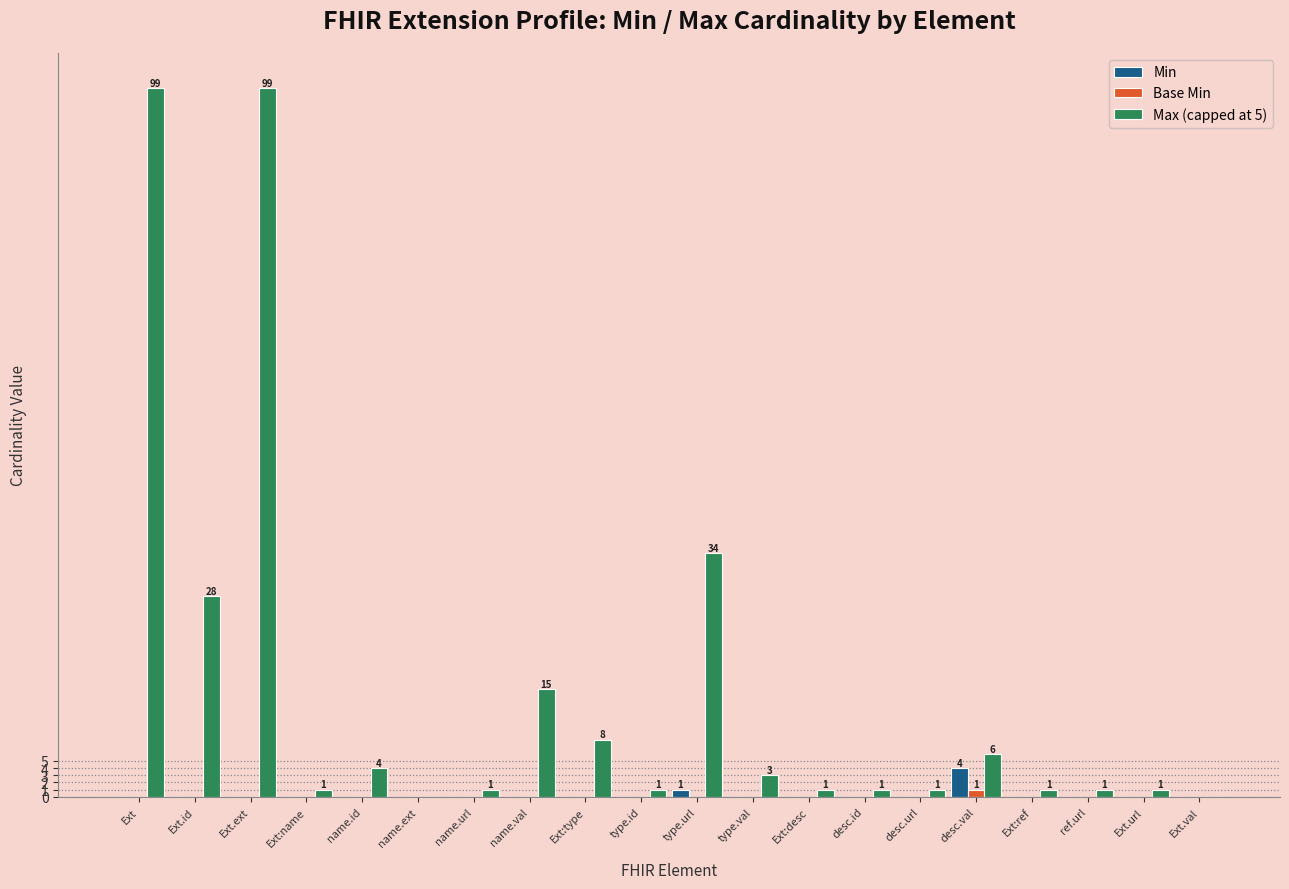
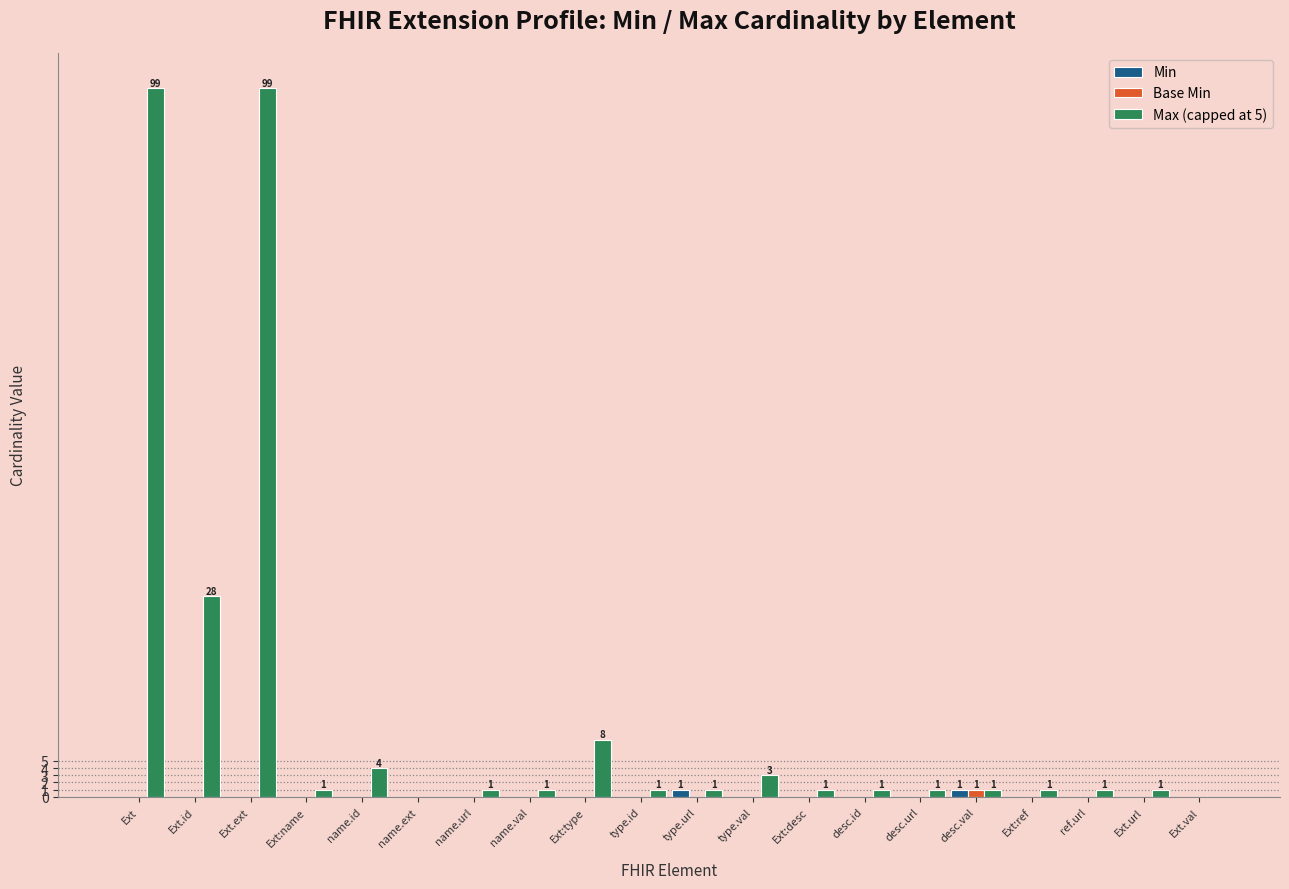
  {
    "Min": {
      "type.url": 1,
-     "desc.val": 4
+     "desc.val": 1
    },
    "Base Min": {
      "desc.val": 1
    },
    "Max (capped at 5)": {
      "Ext": 99,
      "Ext.id": 28,
      "Ext.ext": 99,
      "Ext:name": 1,
      "name.id": 4,
      "name.url": 1,
-     "name.val": 15,
+     "name.val": 1,
      "Ext:type": 8,
      "type.id": 1,
-     "type.url": 34,
+     "type.url": 1,
      "type.val": 3,
      "Ext:desc": 1,
      "desc.id": 1,
      "desc.url": 1,
-     "desc.val": 6,
+     "desc.val": 1,
      "Ext:ref": 1,
      "ref.url": 1,
      "Ext.url": 1
    }
  }
